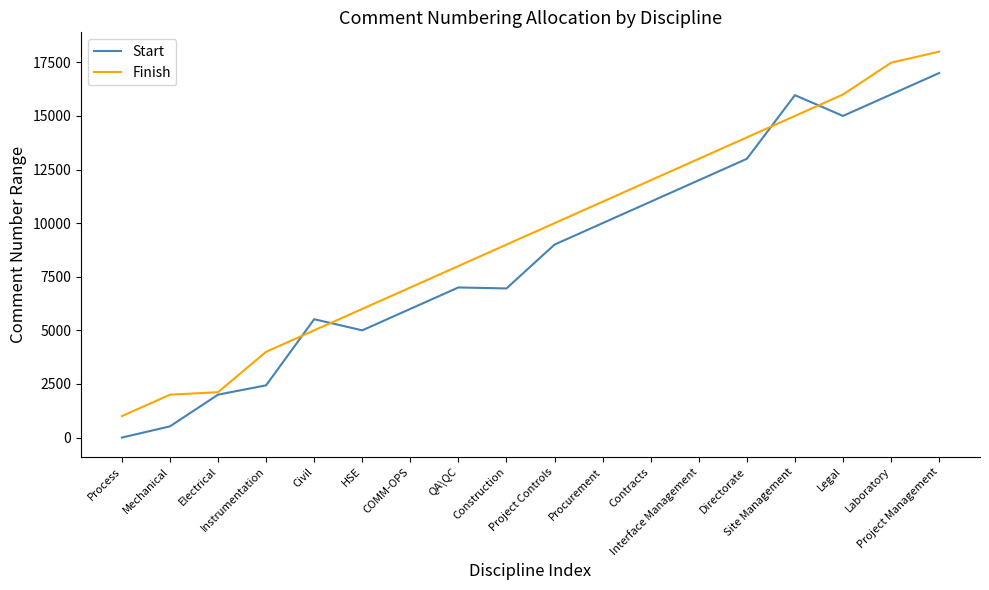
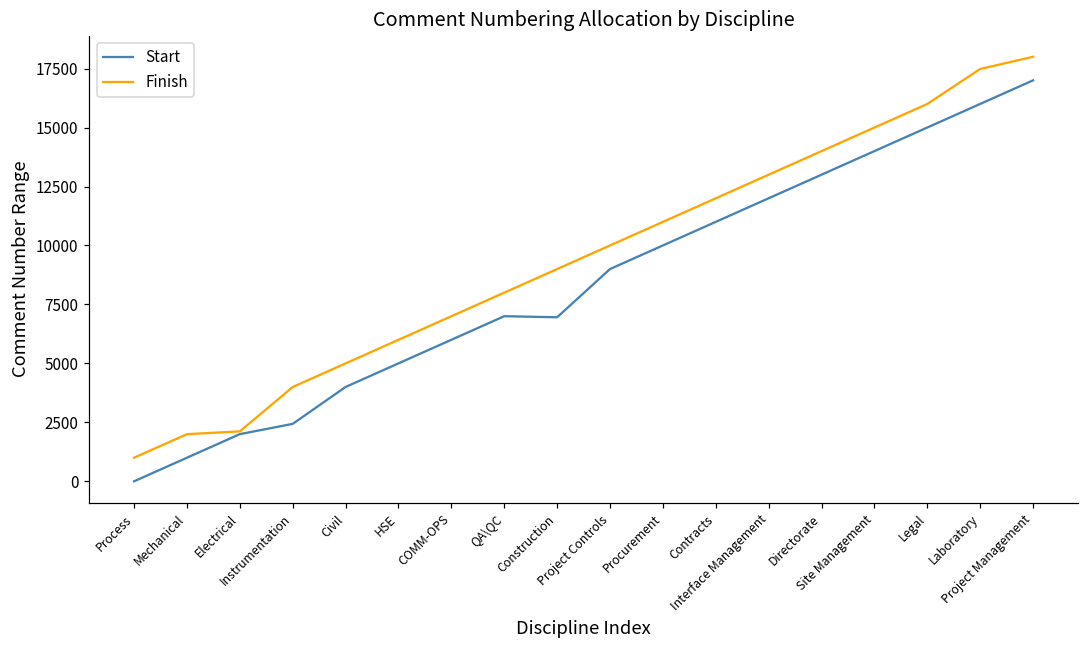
  {
    "Start": {
      "Process": 0,
-     "Mechanical": 500,
+     "Mechanical": 1000,
      "Instrumentation": 2400,
-     "Civil": 5500,
+     "Civil": 4000,
      "HSE": 5000,
      "COMM-OPS": 6000,
      "QA\\QC": 7000,
      "Construction": 7000,
      "Project Controls": 9000,
      "Procurement": 10000,
      "Contracts": 11000,
      "Interface Management": 12000,
      "Directorate": 13000,
-     "Site Management": 16000,
+     "Site Management": 14000,
      "Legal": 15000,
      "Laboratory": 16000,
      "Project Management": 17000
    },
    "Finish": {
      "Process": 1000,
      "Mechanical": 2000,
      "Instrumentation": 4000,
      "Civil": 5000,
      "HSE": 6000,
      "COMM-OPS": 7000,
      "QA\\QC": 8000,
      "Construction": 9000,
      "Project Controls": 10000,
      "Procurement": 11000,
      "Contracts": 12000,
      "Interface Management": 13000,
      "Directorate": 14000,
      "Site Management": 15000,
      "Legal": 16000,
      "Laboratory": 17500,
      "Project Management": 18000
    }
  }
